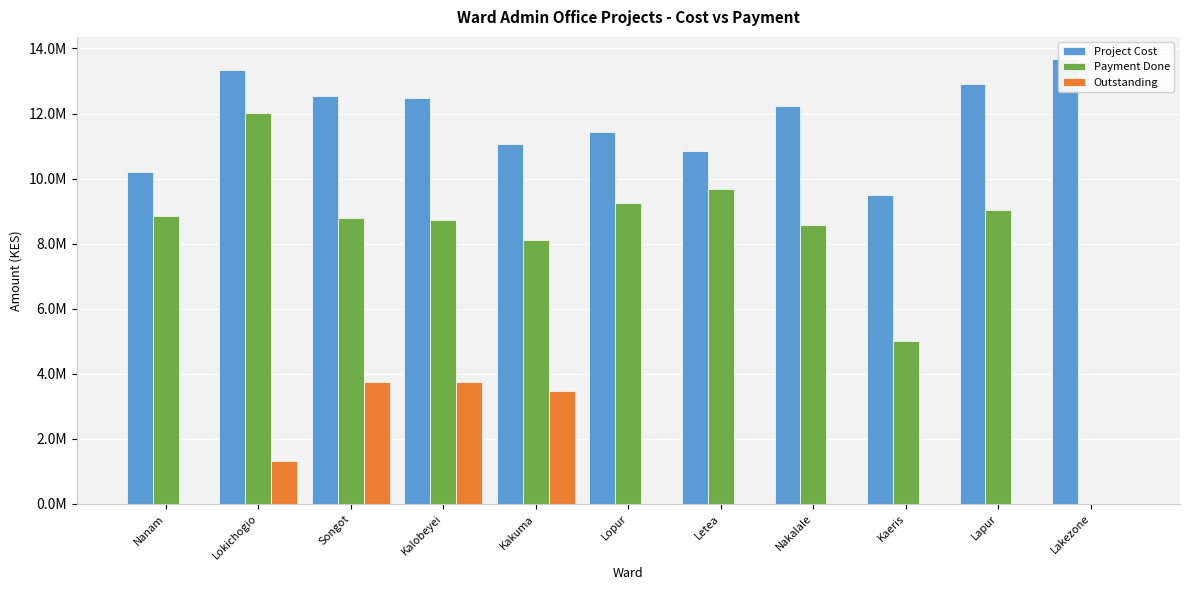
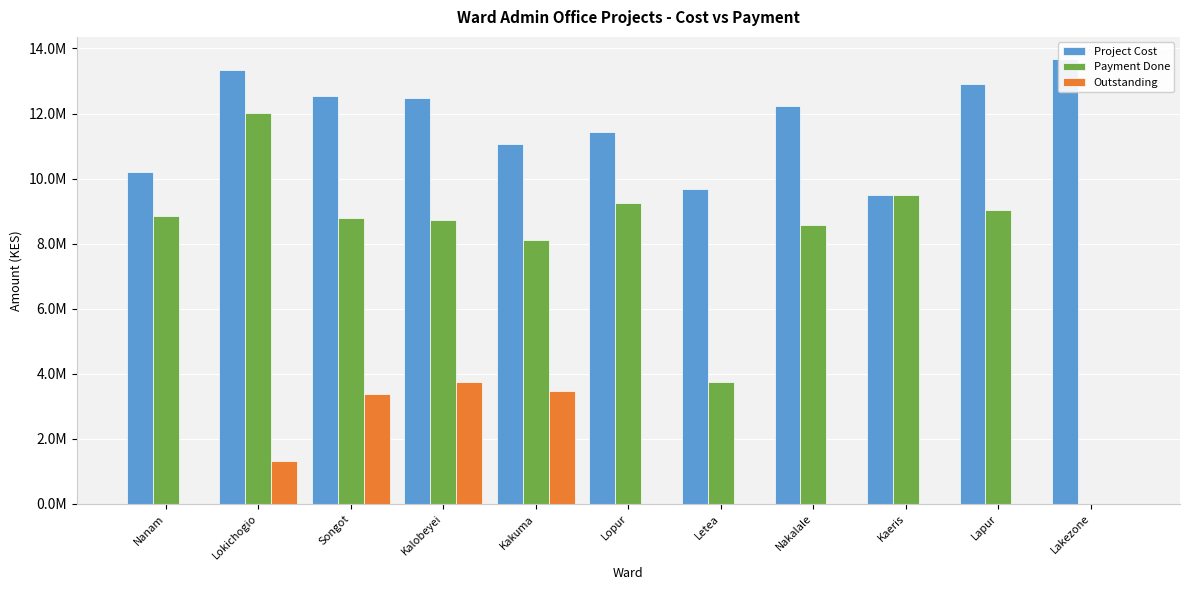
  {
    "Project Cost": {
      "Nanam": 10200000,
      "Lokichogio": 13400000,
      "Songot": 12500000,
      "Kalobeyei": 12500000,
      "Kakuma": 11100000,
      "Lopur": 11400000,
-     "Letea": 10900000,
+     "Letea": 9700000,
      "Nakalale": 12200000,
      "Kaeris": 9500000,
      "Lapur": 12900000
    },
    "Payment Done": {
      "Nanam": 8800000,
      "Lokichogio": 12000000,
      "Songot": 8800000,
      "Kalobeyei": 8700000,
      "Kakuma": 8100000,
      "Lopur": 9300000,
-     "Letea": 9700000,
+     "Letea": 3700000,
      "Nakalale": 8600000,
-     "Kaeris": 5000000,
+     "Kaeris": 9500000,
      "Lapur": 9000000,
      "Lakezone": 0
    },
    "Outstanding": {
      "Nanam": 0,
      "Lokichogio": 1300000,
-     "Songot": 3800000,
+     "Songot": 3400000,
      "Kalobeyei": 3700000,
      "Kakuma": 3500000,
      "Lopur": 0,
      "Letea": 0,
      "Nakalale": 0,
      "Kaeris": 0,
      "Lapur": 0,
      "Lakezone": 0
    }
  }
